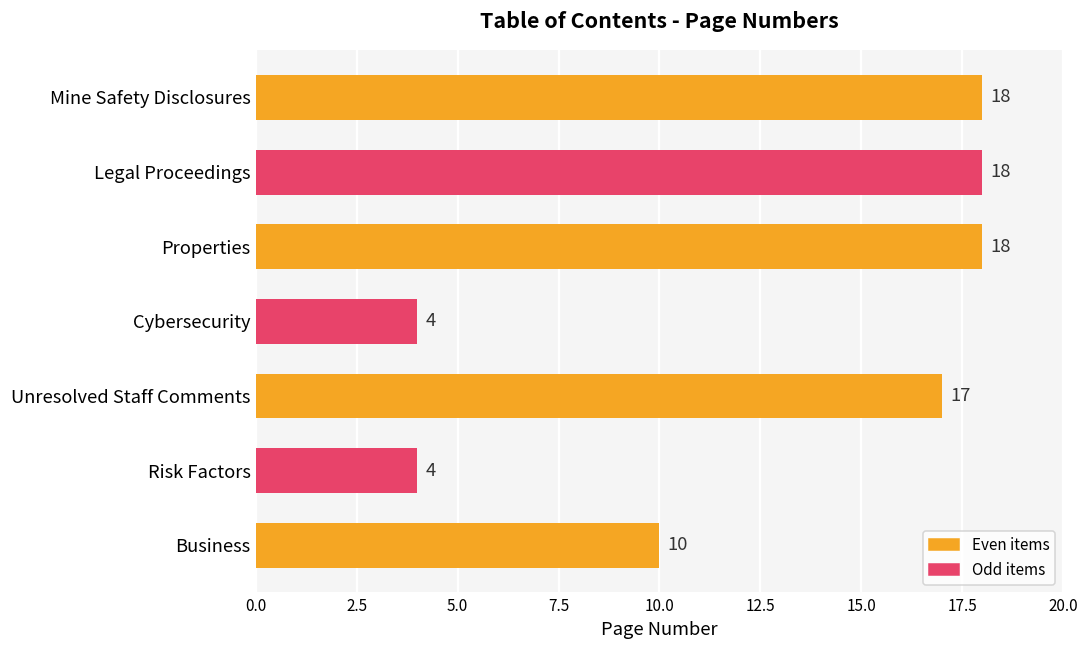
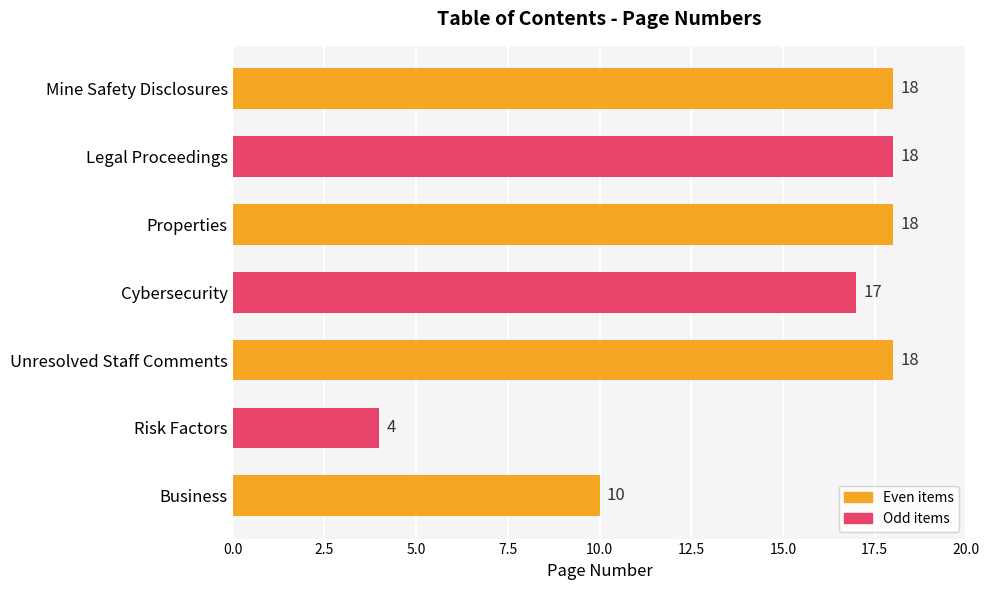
  {
    "Mine Safety Disclosures": 18,
    "Legal Proceedings": 18,
    "Properties": 18,
-   "Cybersecurity": 4,
-   "Unresolved Staff Comments": 17,
+   "Cybersecurity": 17,
+   "Unresolved Staff Comments": 18,
    "Risk Factors": 4,
    "Business": 10
  }
